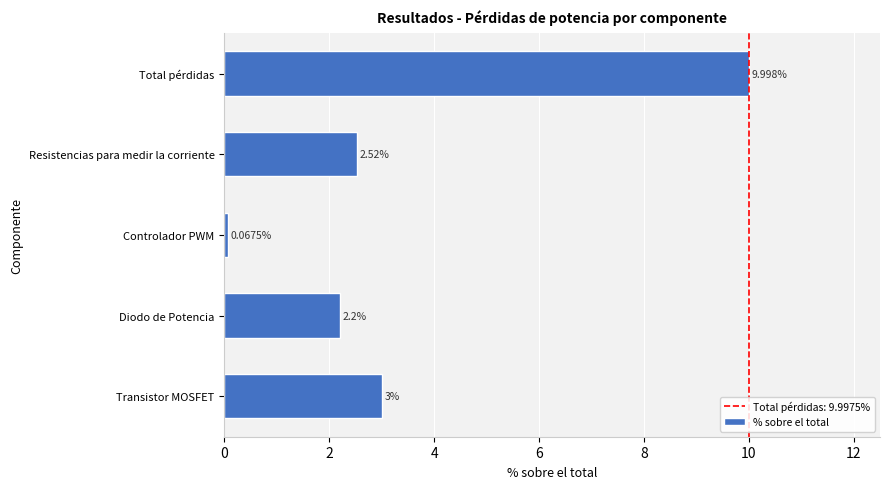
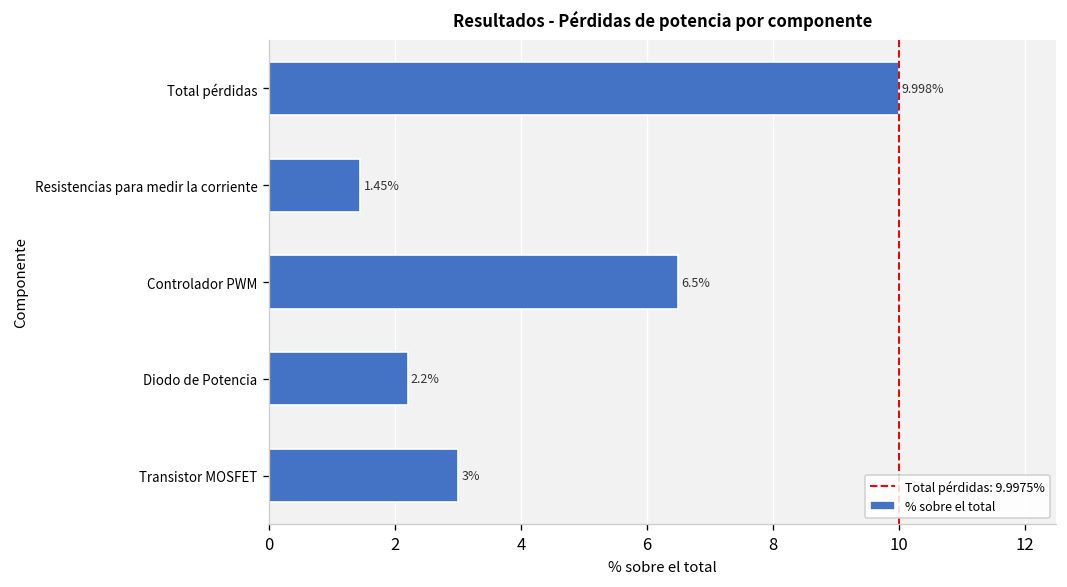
  {
    "Total pérdidas": "9.998%",
-   "Resistencias para medir la corriente": "2.52%",
-   "Controlador PWM": "0.0675%",
+   "Resistencias para medir la corriente": "1.45%",
+   "Controlador PWM": "6.5%",
    "Diodo de Potencia": "2.2%",
    "Transistor MOSFET": "3%"
  }
